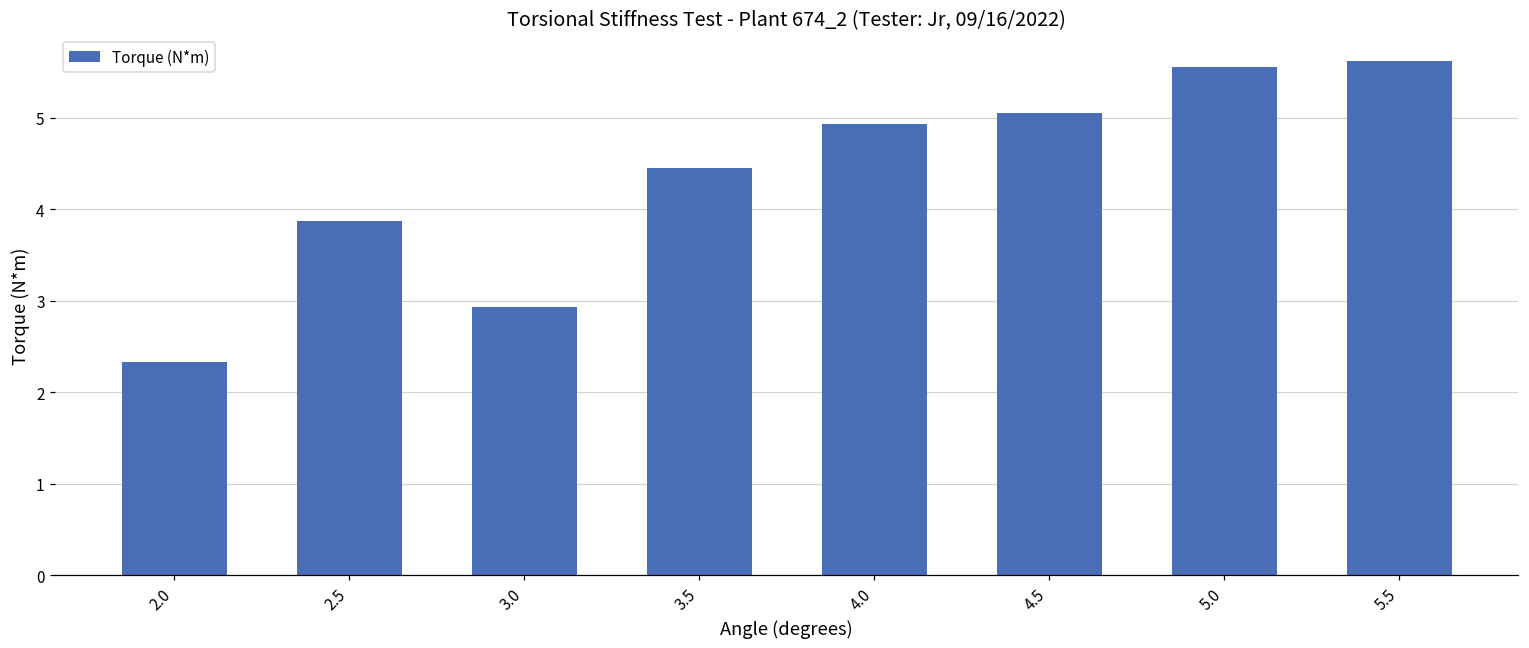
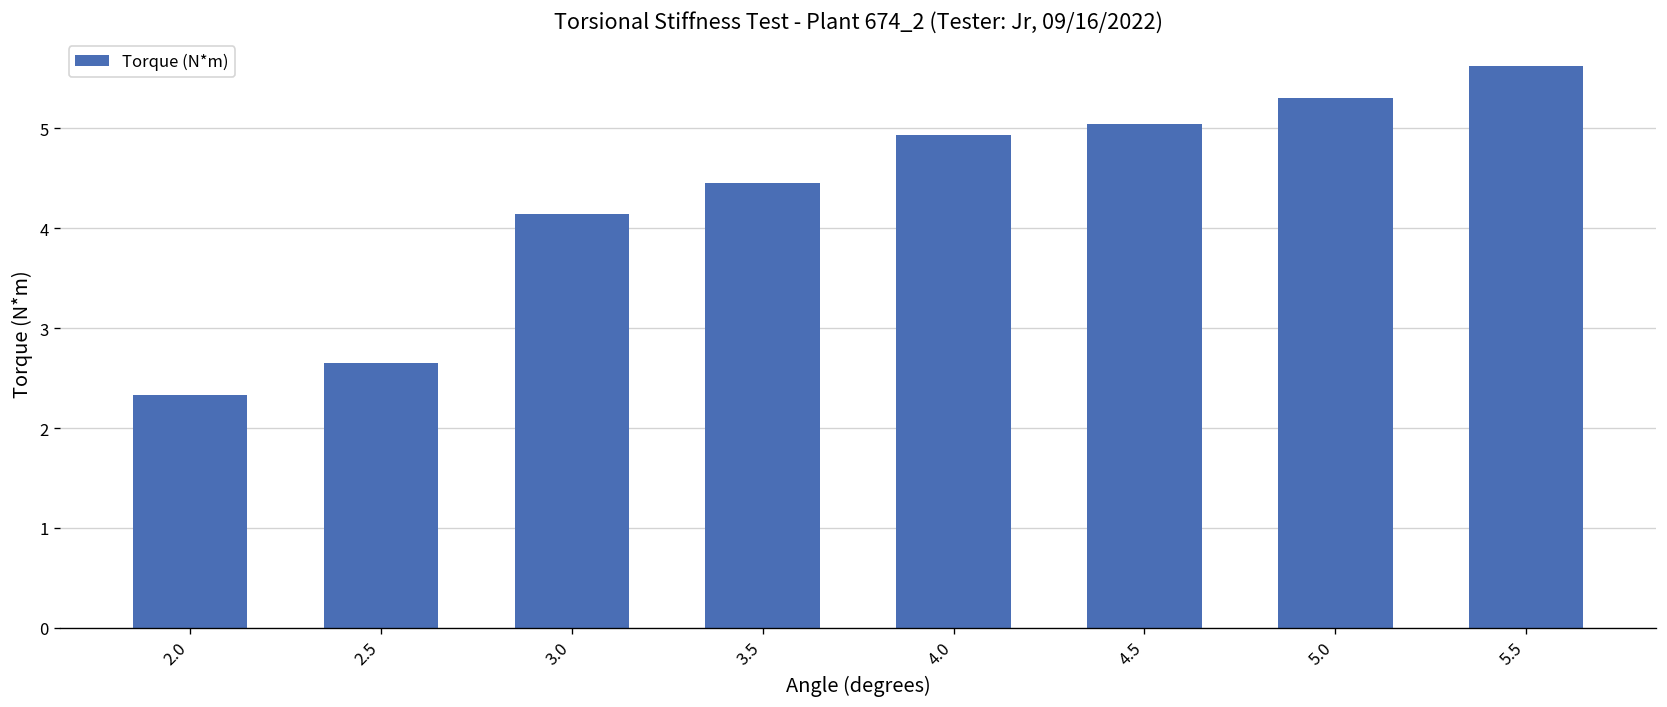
  {
    "2.0": 2.3,
-   "2.5": 3.9,
-   "3.0": 2.9,
+   "2.5": 2.7,
+   "3.0": 4.1,
    "3.5": 4.5,
    "4.0": 4.9,
    "4.5": 5.0,
-   "5.0": 5.6,
+   "5.0": 5.3,
    "5.5": 5.6
  }
